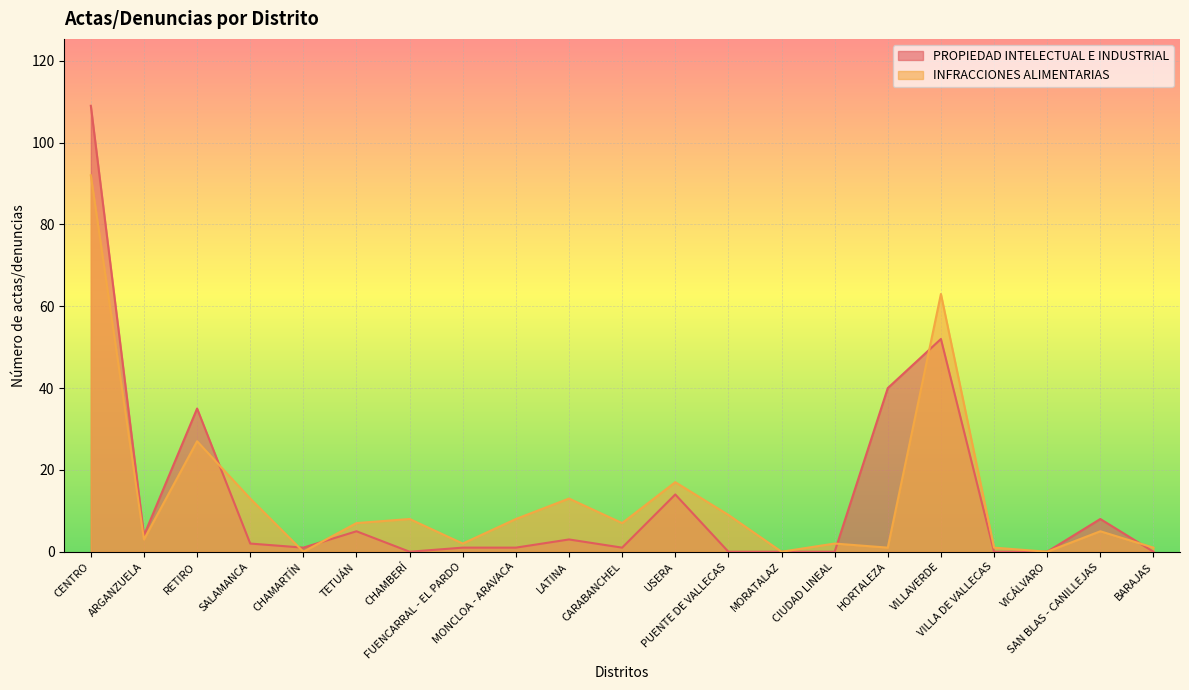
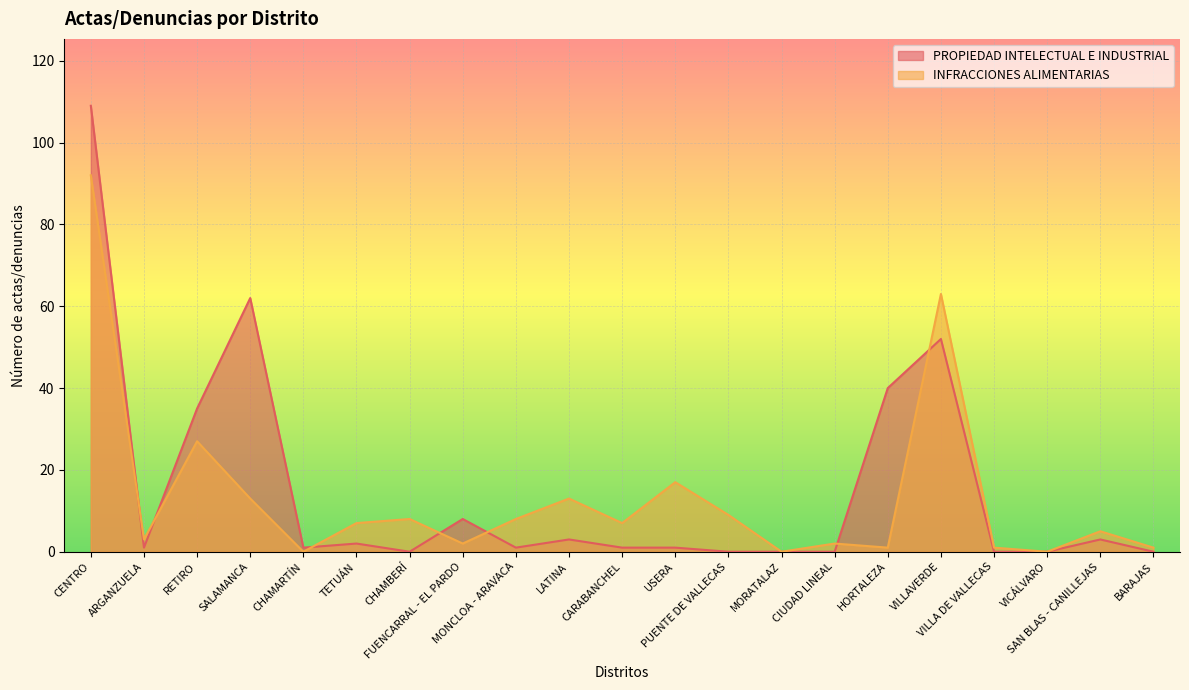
  {
    "PROPIEDAD INTELECTUAL E INDUSTRIAL": {
      "CENTRO": 109,
-     "ARGANZUELA": 4,
+     "ARGANZUELA": 1,
      "RETIRO": 35,
-     "SALAMANCA": 2,
+     "SALAMANCA": 62,
      "CHAMARTÍN": 1,
-     "TETUÁN": 5,
+     "TETUÁN": 2,
      "CHAMBERÍ": 0,
-     "FUENCARRAL - EL PARDO": 1,
+     "FUENCARRAL - EL PARDO": 8,
      "MONCLOA - ARAVACA": 1,
      "LATINA": 3,
      "CARABANCHEL": 1,
-     "USERA": 14,
+     "USERA": 1,
      "PUENTE DE VALLECAS": 0,
      "CIUDAD LINEAL": 0,
      "HORTALEZA": 40,
      "VILLAVERDE": 52,
      "VILLA DE VALLECAS": 0,
-     "SAN BLAS - CANILLEJAS": 8,
+     "SAN BLAS - CANILLEJAS": 3,
      "BARAJAS": 0
    },
    "INFRACCIONES ALIMENTARIAS": {
      "CENTRO": 92,
      "ARGANZUELA": 3,
      "RETIRO": 27,
      "SALAMANCA": 13,
      "CHAMARTÍN": 0,
      "TETUÁN": 7,
      "CHAMBERÍ": 8,
      "FUENCARRAL - EL PARDO": 2,
      "MONCLOA - ARAVACA": 8,
      "LATINA": 13,
      "CARABANCHEL": 7,
      "USERA": 17,
      "PUENTE DE VALLECAS": 9,
      "CIUDAD LINEAL": 2,
      "HORTALEZA": 1,
      "VILLAVERDE": 63,
      "VILLA DE VALLECAS": 1,
      "SAN BLAS - CANILLEJAS": 5,
      "BARAJAS": 1
    }
  }
